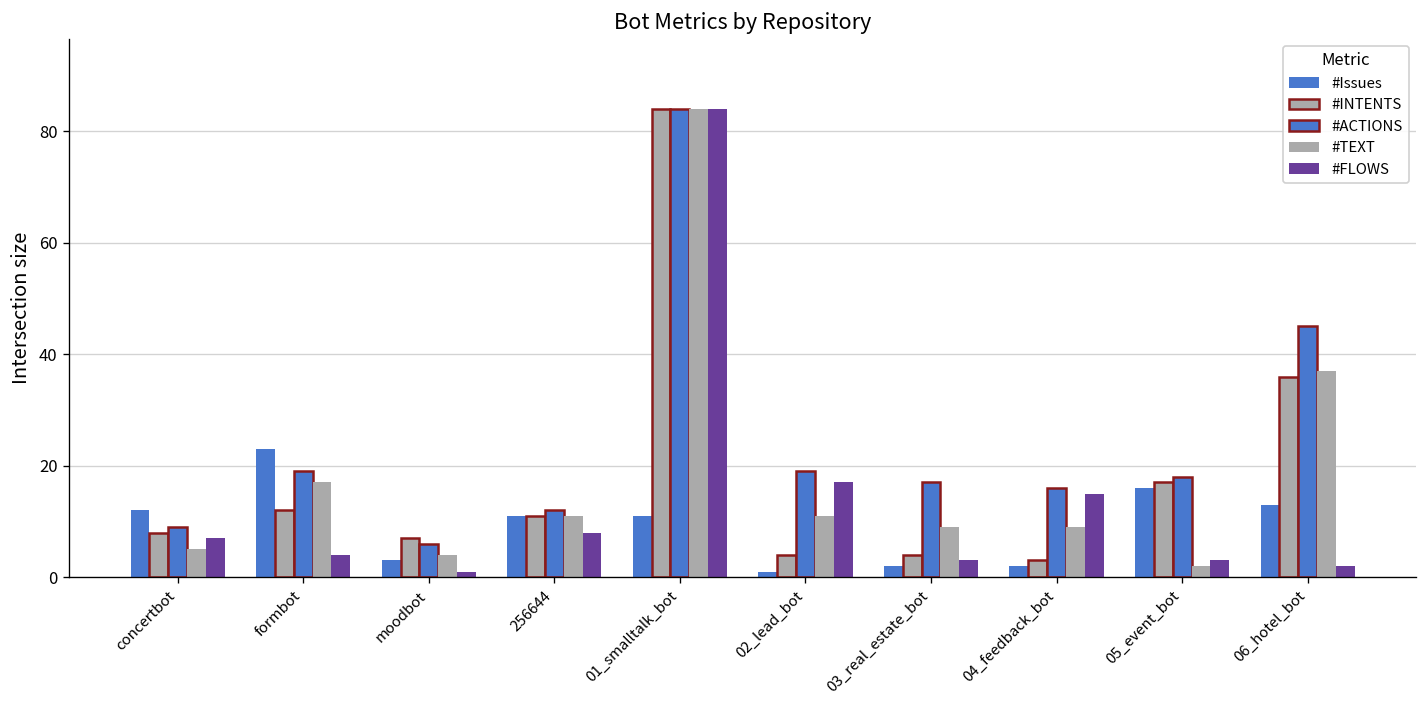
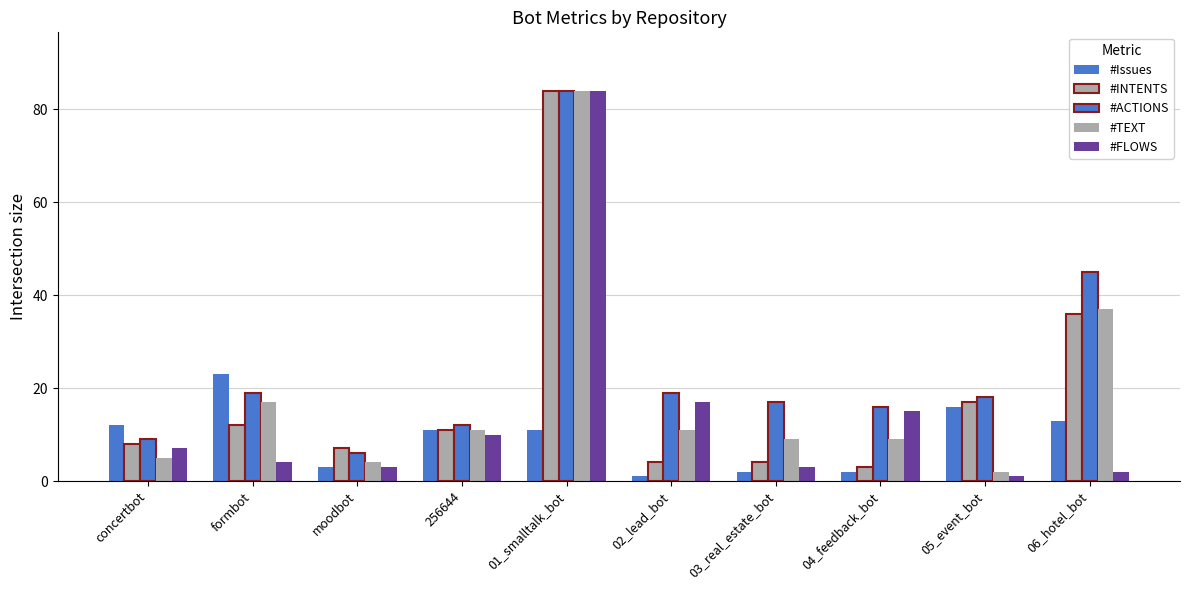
  {
    "#FLOWS": {
      "concertbot": 7,
      "formbot": 4,
-     "moodbot": 1,
-     "256644": 8,
+     "moodbot": 3,
+     "256644": 10,
      "01_smalltalk_bot": 84,
      "02_lead_bot": 17,
      "03_real_estate_bot": 3,
      "04_feedback_bot": 15,
-     "05_event_bot": 3,
+     "05_event_bot": 1,
      "06_hotel_bot": 2
    }
  }
